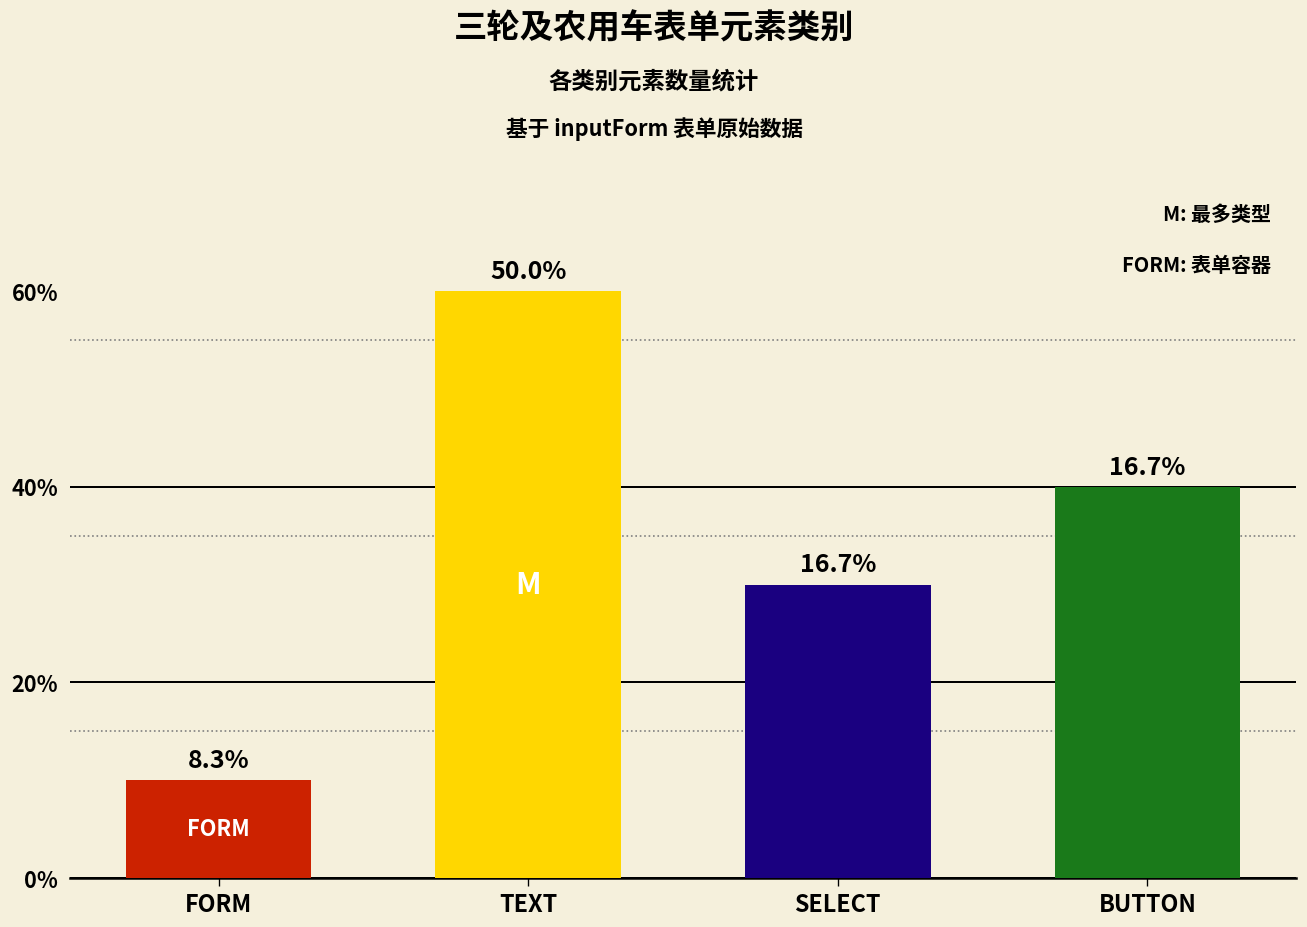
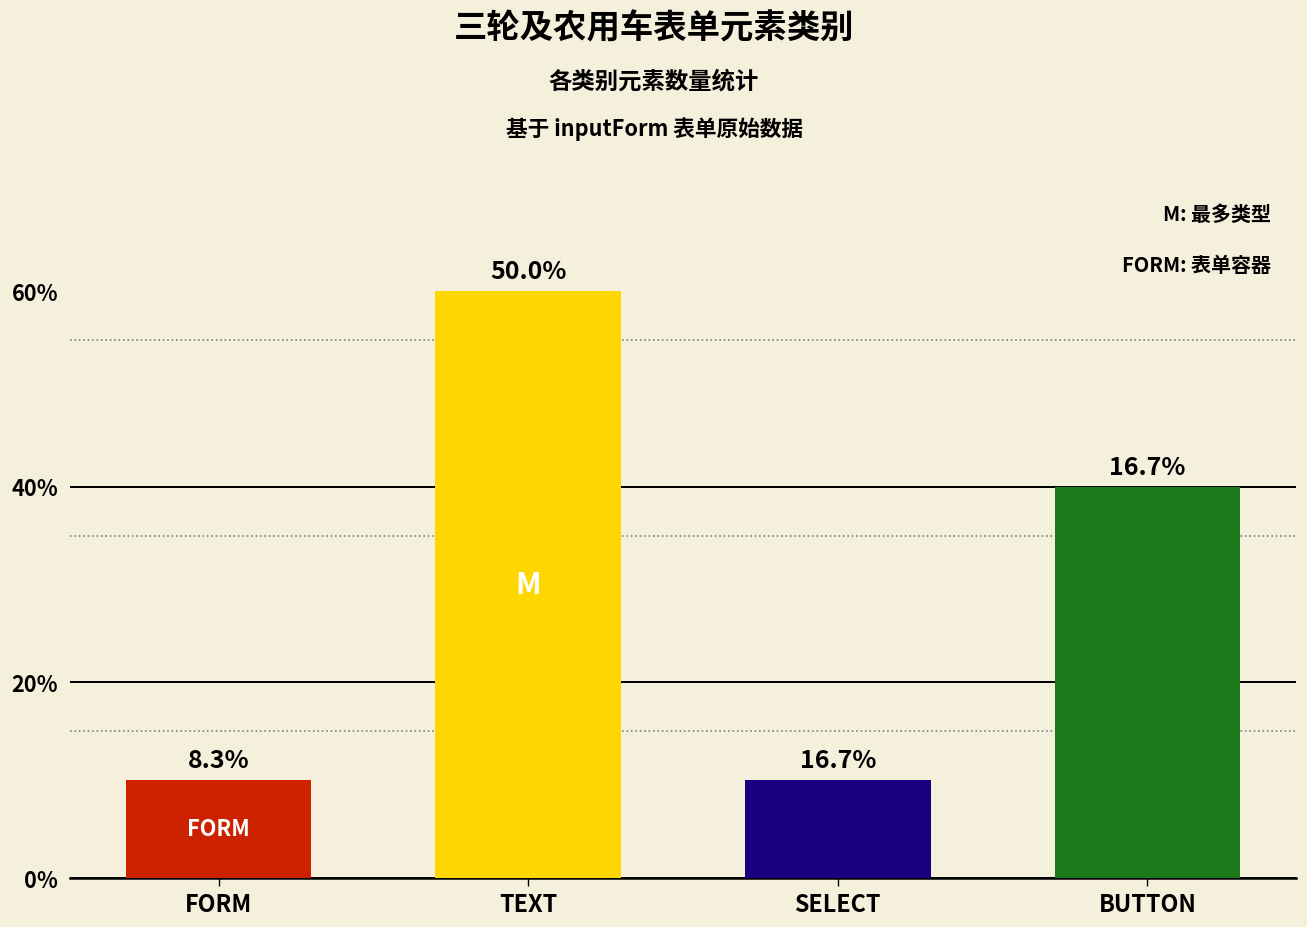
  {
-   "SELECT": "30%"
+   "SELECT": "10%"
  }
